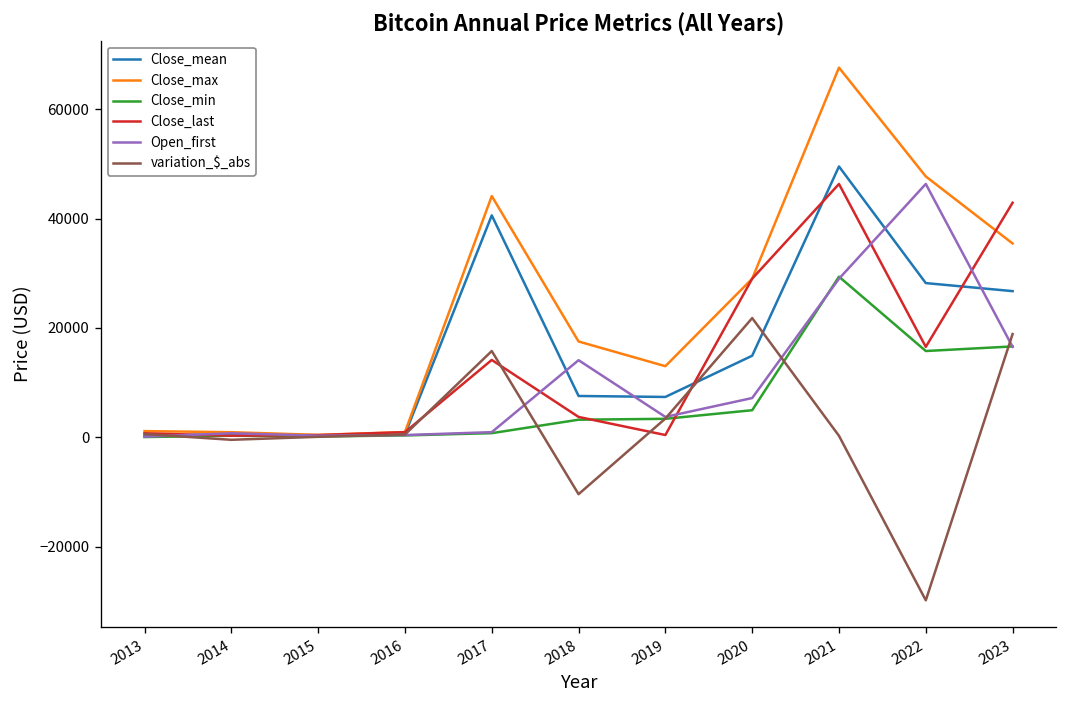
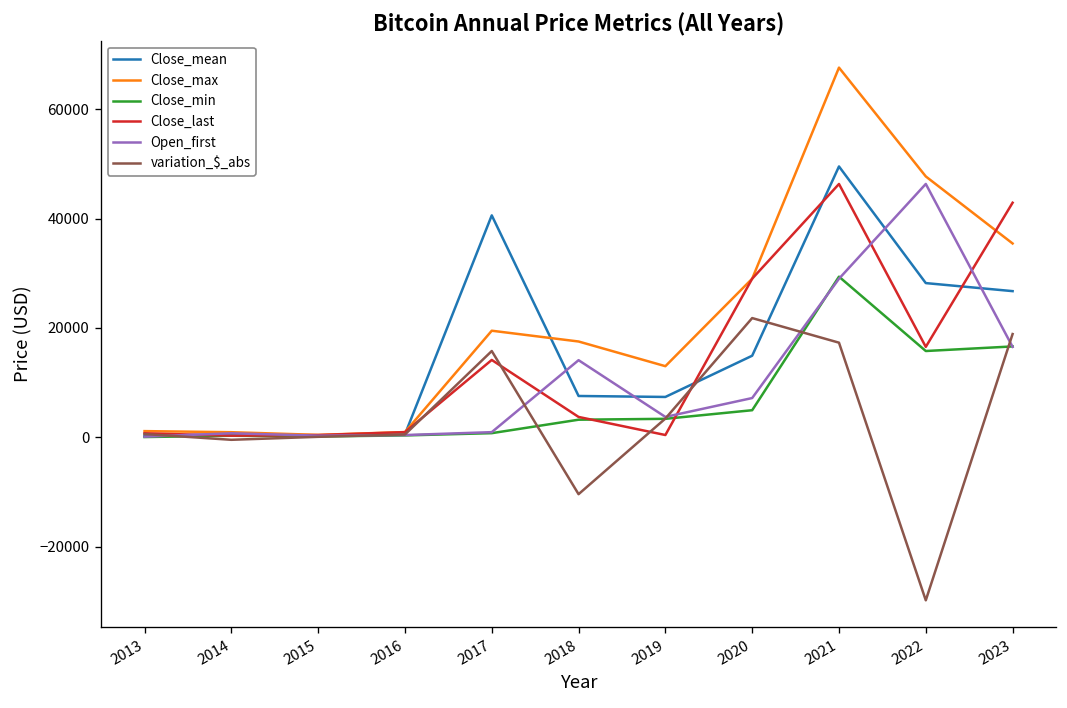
  {
    "Close_mean": {
      "2017": 41000,
      "2018": 8000,
      "2019": 7000,
      "2020": 15000,
      "2021": 50000,
      "2022": 28000,
      "2023": 27000
    },
    "Close_max": {
-     "2017": 44000,
+     "2017": 19000,
      "2018": 18000,
      "2019": 13000,
      "2021": 68000,
      "2022": 48000,
      "2023": 35000
    },
    "Close_min": {
      "2020": 5000,
      "2022": 16000
    },
    "Close_last": {
      "2017": 14000,
      "2019": 0,
      "2021": 46000,
      "2022": 17000,
      "2023": 43000
    },
    "Open_first": {
      "2018": 14000,
      "2020": 7000,
      "2022": 46000
    },
    "variation_$_abs": {
      "2014": 0,
      "2017": 16000,
      "2018": -10000,
      "2020": 22000,
-     "2021": 0,
+     "2021": 17000,
      "2022": -30000,
      "2023": 19000
    }
  }
